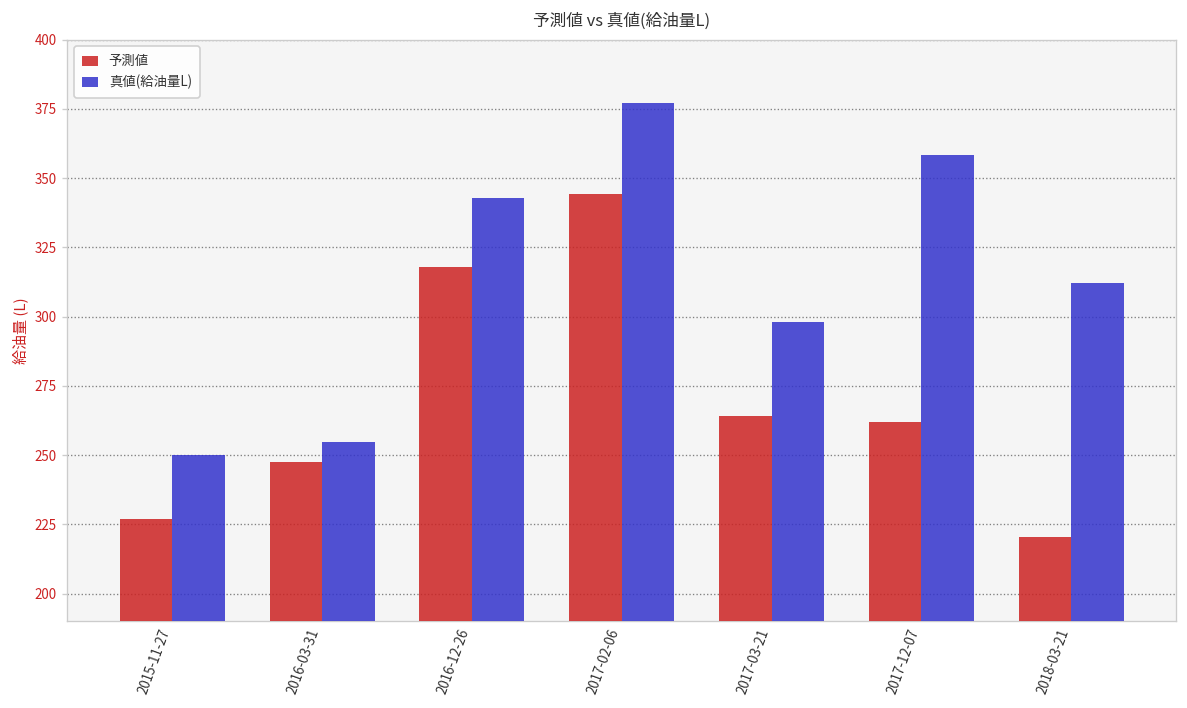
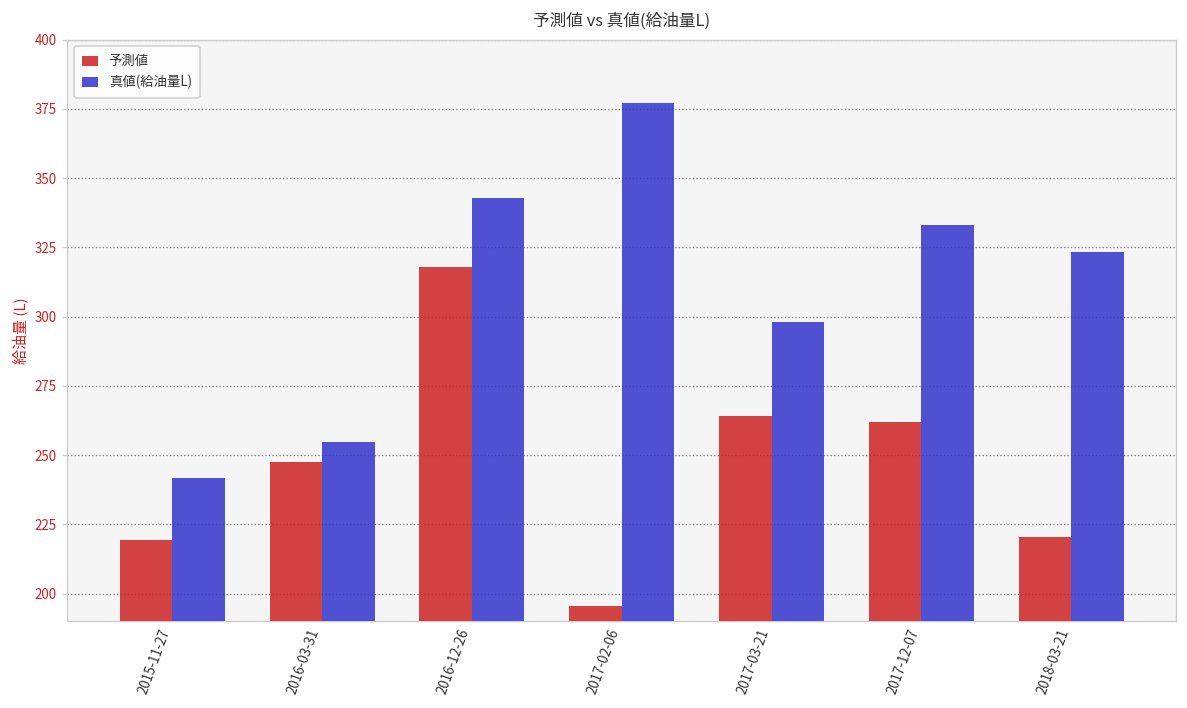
  {
    "予測値": {
-     "2015-11-27": 227,
+     "2015-11-27": 220,
      "2016-03-31": 248,
      "2016-12-26": 318,
-     "2017-02-06": 344,
+     "2017-02-06": 196,
      "2017-03-21": 264,
      "2017-12-07": 262,
      "2018-03-21": 220
    },
    "真値(給油量L)": {
-     "2015-11-27": 250,
+     "2015-11-27": 242,
      "2016-03-31": 255,
      "2016-12-26": 343,
      "2017-02-06": 377,
      "2017-03-21": 298,
-     "2017-12-07": 358,
-     "2018-03-21": 312
+     "2017-12-07": 333,
+     "2018-03-21": 323
    }
  }
